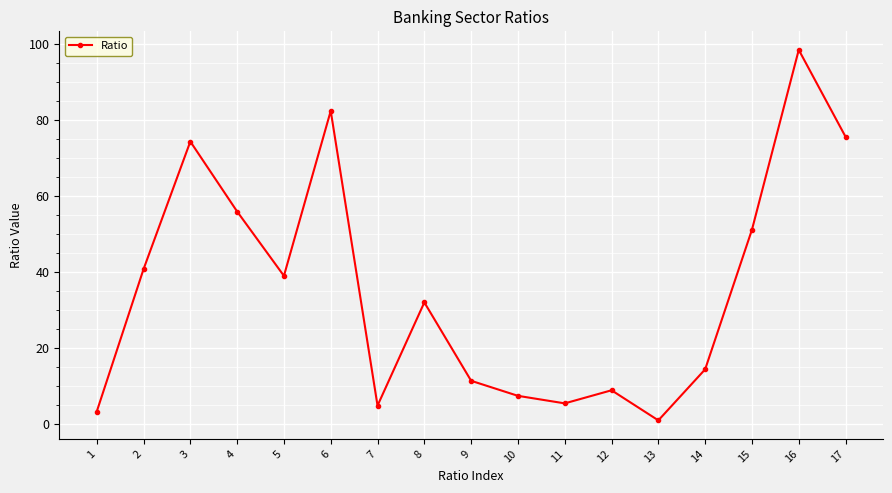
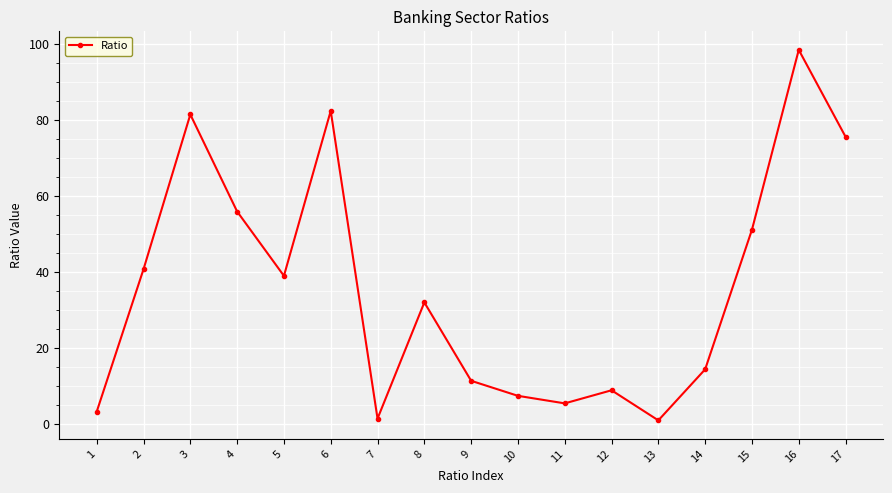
  {
    "1": 3,
    "2": 41,
-   "3": 74,
+   "3": 81,
    "4": 56,
    "5": 39,
    "6": 82,
-   "7": 5,
+   "7": 1,
    "8": 32,
    "9": 11,
    "10": 7,
    "11": 5,
    "12": 9,
    "13": 1,
    "14": 14,
    "15": 51,
    "16": 98,
    "17": 76
  }
